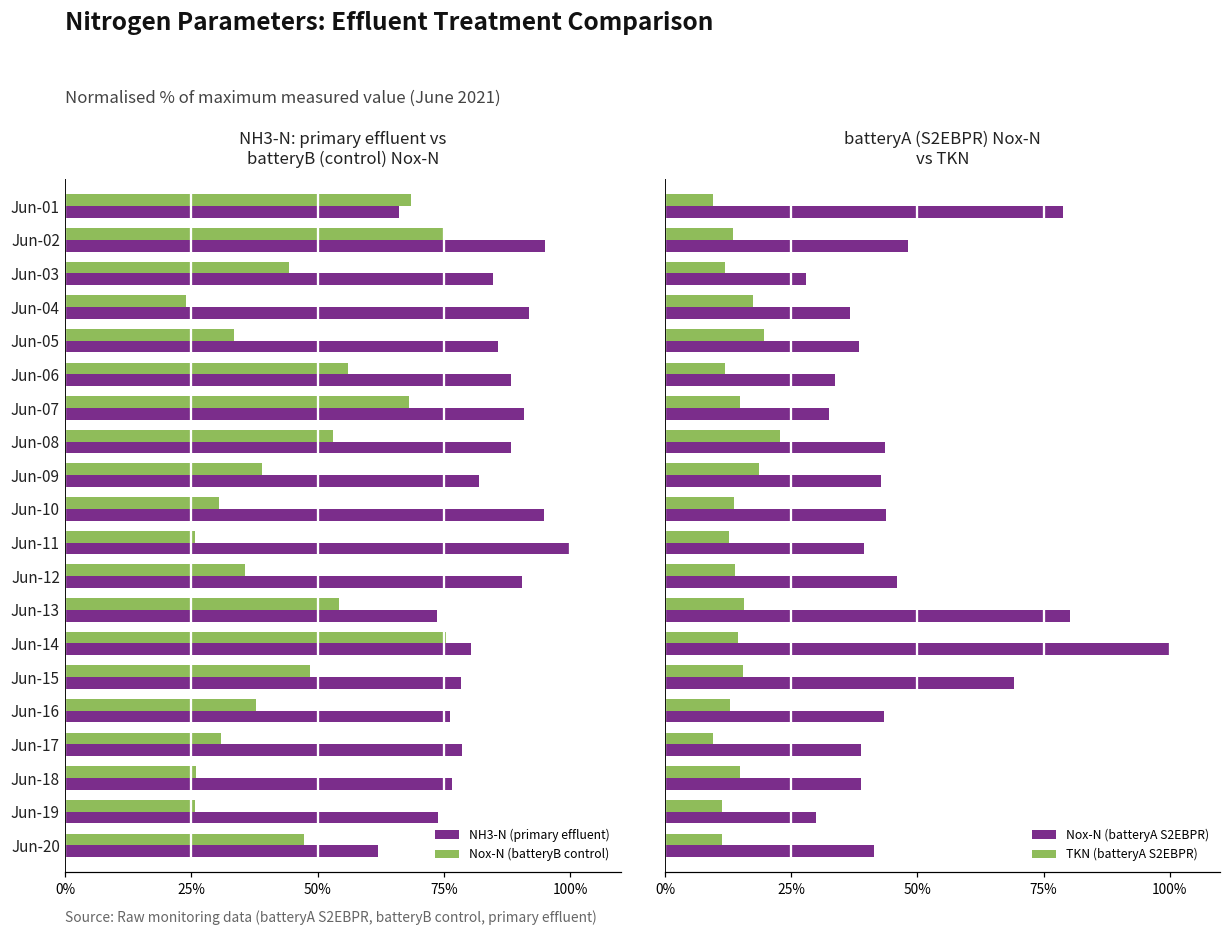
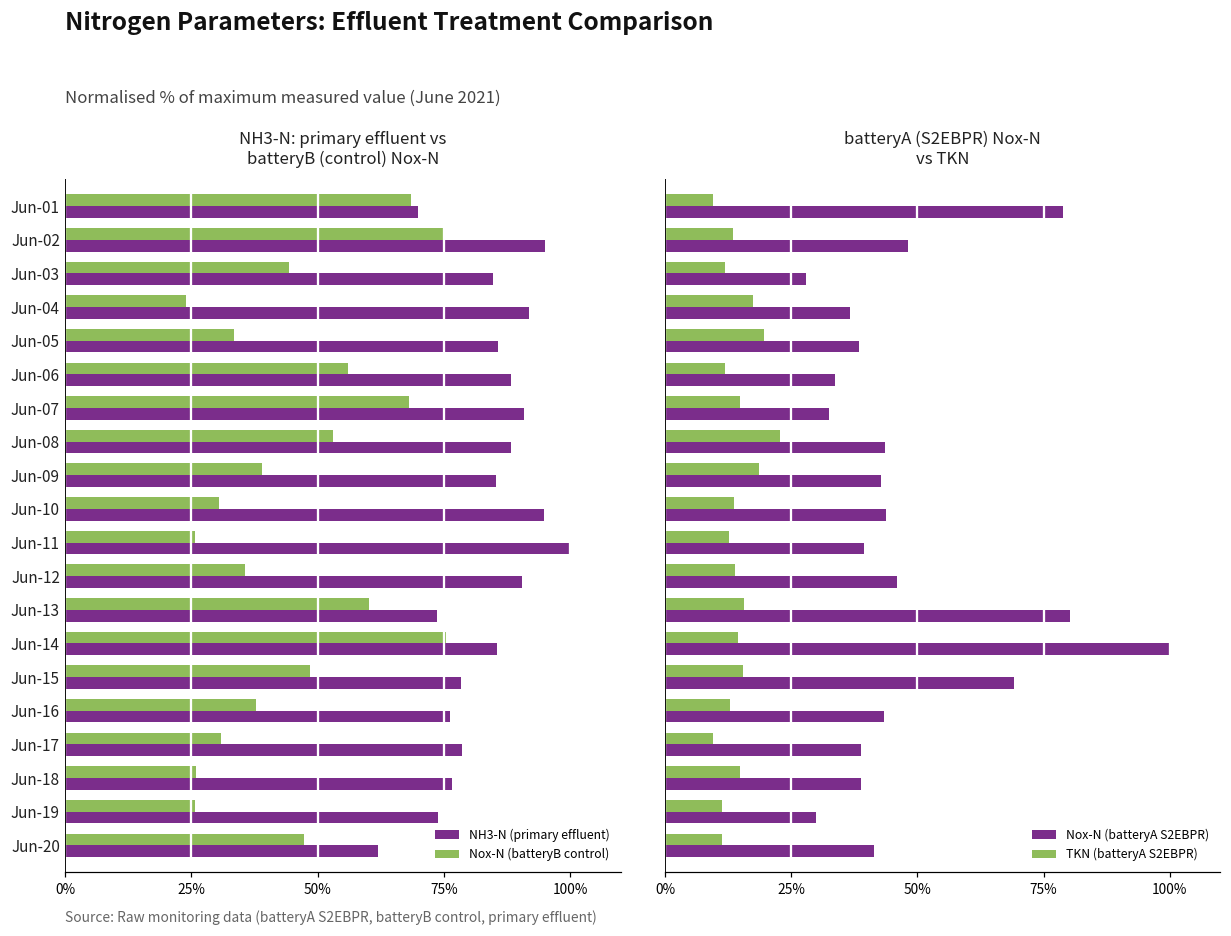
  {
    "NH3-N: primary effluent vs batteryB (control) Nox-N": {
      "NH3-N (primary effluent)": {
-       "Jun-01": "66%",
+       "Jun-01": "70%",
        "Jun-02": "95%",
        "Jun-03": "85%",
        "Jun-04": "92%",
        "Jun-05": "86%",
        "Jun-06": "88%",
        "Jun-07": "91%",
        "Jun-08": "88%",
-       "Jun-09": "82%",
+       "Jun-09": "85%",
        "Jun-10": "95%",
        "Jun-11": "100%",
        "Jun-12": "90%",
        "Jun-13": "74%",
-       "Jun-14": "80%",
+       "Jun-14": "86%",
        "Jun-15": "78%",
        "Jun-16": "76%",
        "Jun-17": "79%",
        "Jun-18": "77%",
        "Jun-19": "74%",
        "Jun-20": "62%"
      },
      "Nox-N (batteryB control)": {
        "Jun-01": "69%",
        "Jun-02": "75%",
        "Jun-03": "44%",
        "Jun-04": "24%",
        "Jun-05": "33%",
        "Jun-06": "56%",
        "Jun-07": "68%",
        "Jun-08": "53%",
        "Jun-09": "39%",
        "Jun-10": "30%",
        "Jun-11": "26%",
        "Jun-12": "36%",
-       "Jun-13": "54%",
+       "Jun-13": "60%",
        "Jun-14": "76%",
        "Jun-15": "48%",
        "Jun-16": "38%",
        "Jun-17": "31%",
        "Jun-18": "26%",
        "Jun-19": "26%",
        "Jun-20": "47%"
      }
    }
  }
